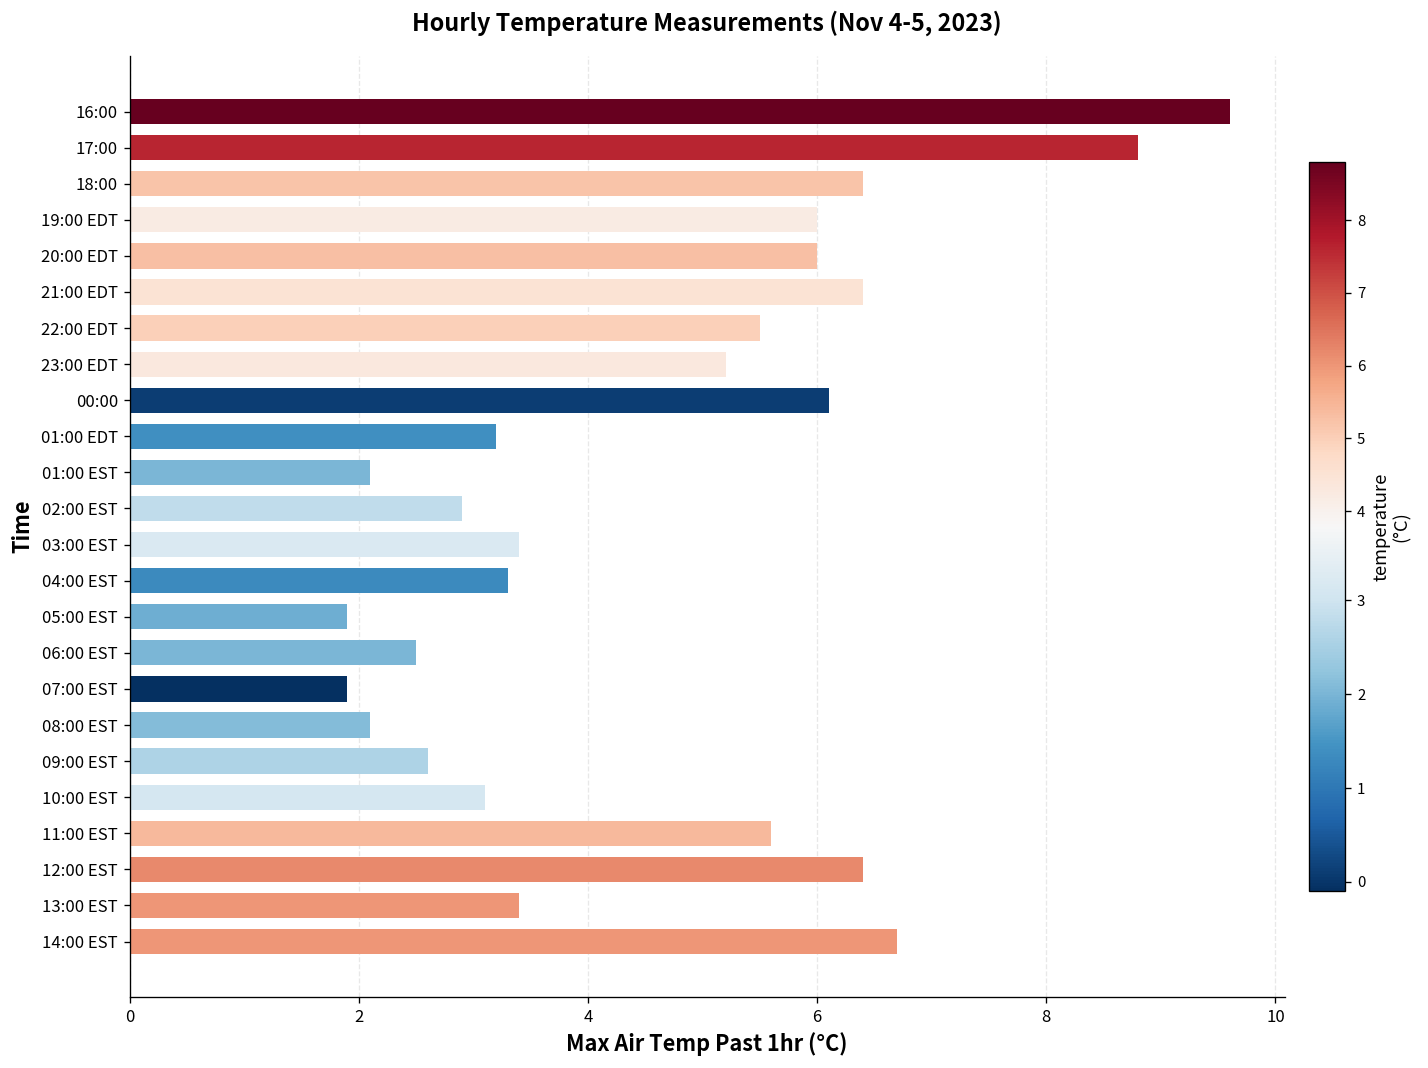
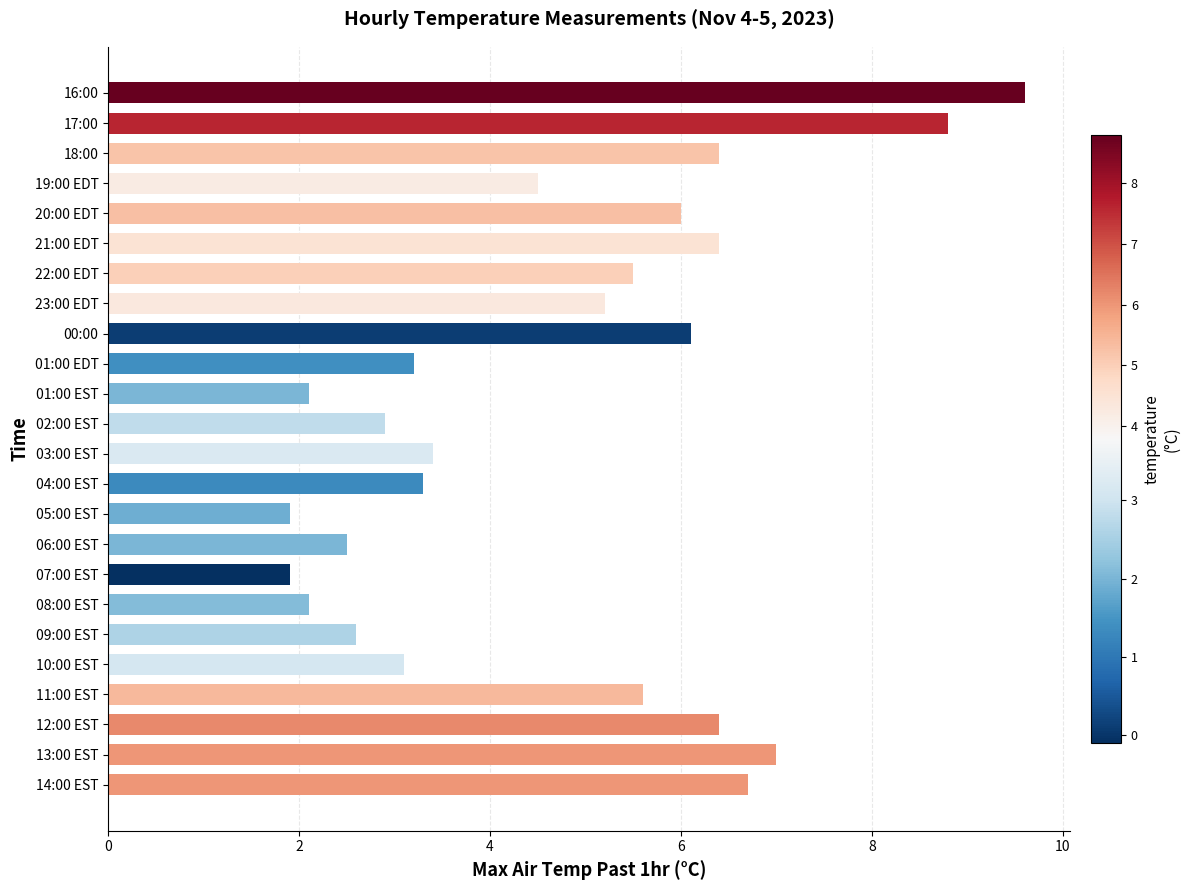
  {
    "16:00": 9.6,
    "17:00": 8.8,
    "18:00": 6.4,
-   "19:00 EDT": 6.0,
+   "19:00 EDT": 4.5,
    "20:00 EDT": 6.0,
    "21:00 EDT": 6.4,
    "22:00 EDT": 5.5,
    "23:00 EDT": 5.2,
    "00:00": 6.1,
    "01:00 EDT": 3.2,
    "01:00 EST": 2.1,
    "02:00 EST": 2.9,
    "03:00 EST": 3.4,
    "04:00 EST": 3.3,
    "05:00 EST": 1.9,
    "06:00 EST": 2.5,
    "07:00 EST": 1.9,
    "08:00 EST": 2.1,
    "09:00 EST": 2.6,
    "10:00 EST": 3.1,
    "11:00 EST": 5.6,
    "12:00 EST": 6.4,
-   "13:00 EST": 3.4,
+   "13:00 EST": 7.0,
    "14:00 EST": 6.7
  }
